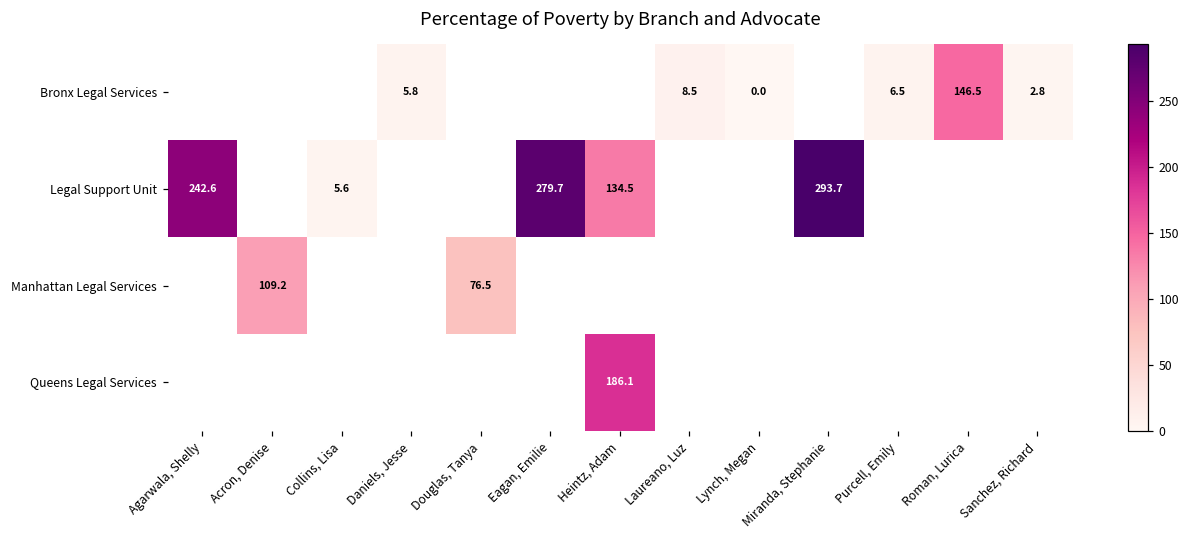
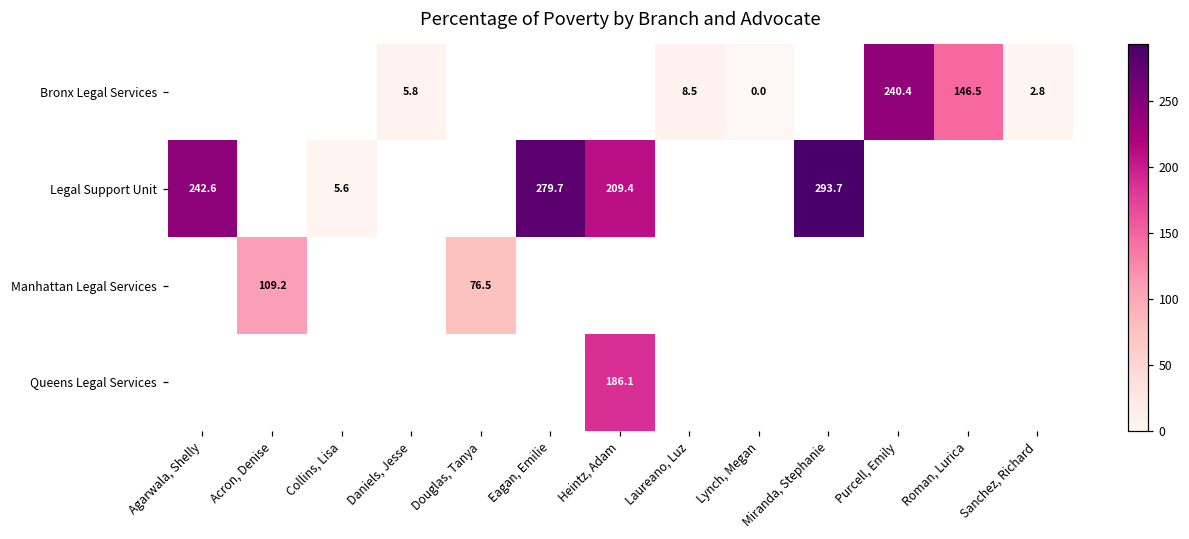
  {
    "Bronx Legal Services": {
      "Daniels, Jesse": 5.8,
      "Laureano, Luz": 8.5,
      "Lynch, Megan": 0.0,
-     "Purcell, Emily": 6.5,
+     "Purcell, Emily": 240.4,
      "Roman, Lurica": 146.5,
      "Sanchez, Richard": 2.8
    },
    "Legal Support Unit": {
      "Agarwala, Shelly": 242.6,
      "Collins, Lisa": 5.6,
      "Eagan, Emilie": 279.7,
-     "Heintz, Adam": 134.5,
+     "Heintz, Adam": 209.4,
      "Miranda, Stephanie": 293.7
    },
    "Manhattan Legal Services": {
      "Acron, Denise": 109.2,
      "Douglas, Tanya": 76.5
    },
    "Queens Legal Services": {
      "Heintz, Adam": 186.1
    }
  }
